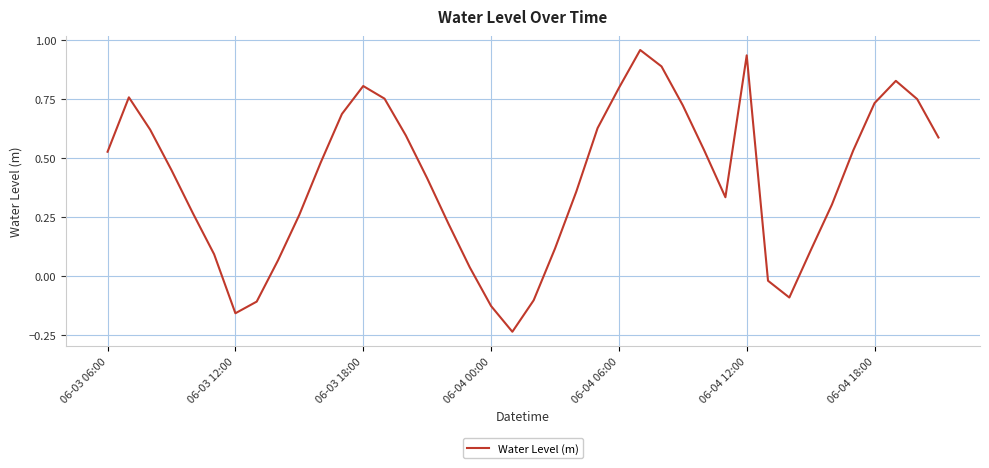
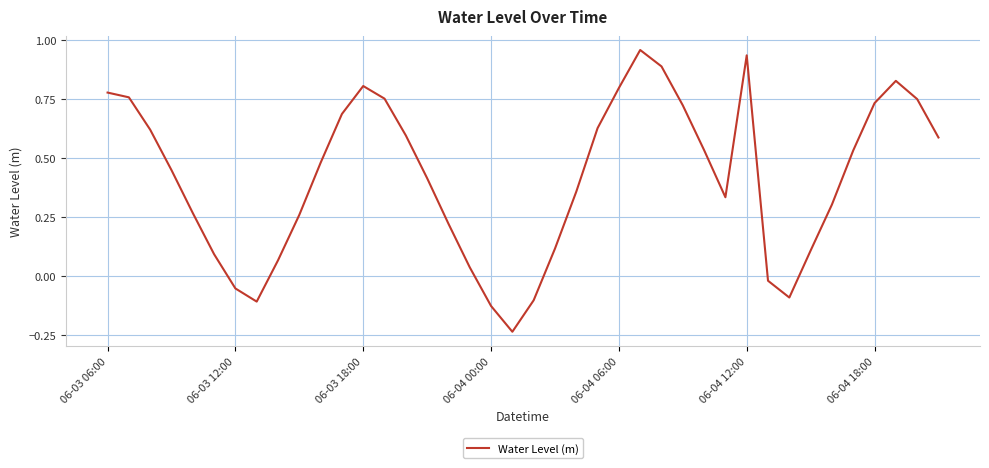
  {
-   "06-03 06:00": 0.53,
-   "06-03 12:00": -0.16,
+   "06-03 06:00": 0.78,
+   "06-03 12:00": -0.05,
    "06-03 18:00": 0.81,
    "06-04 00:00": -0.13,
    "06-04 06:00": 0.80,
    "06-04 12:00": 0.94,
    "06-04 18:00": 0.73
  }
